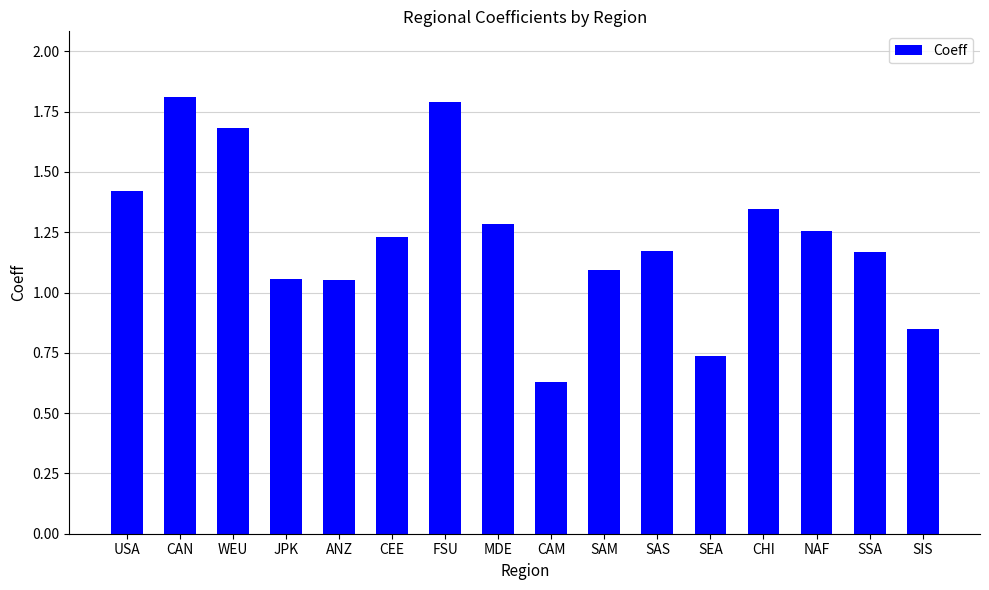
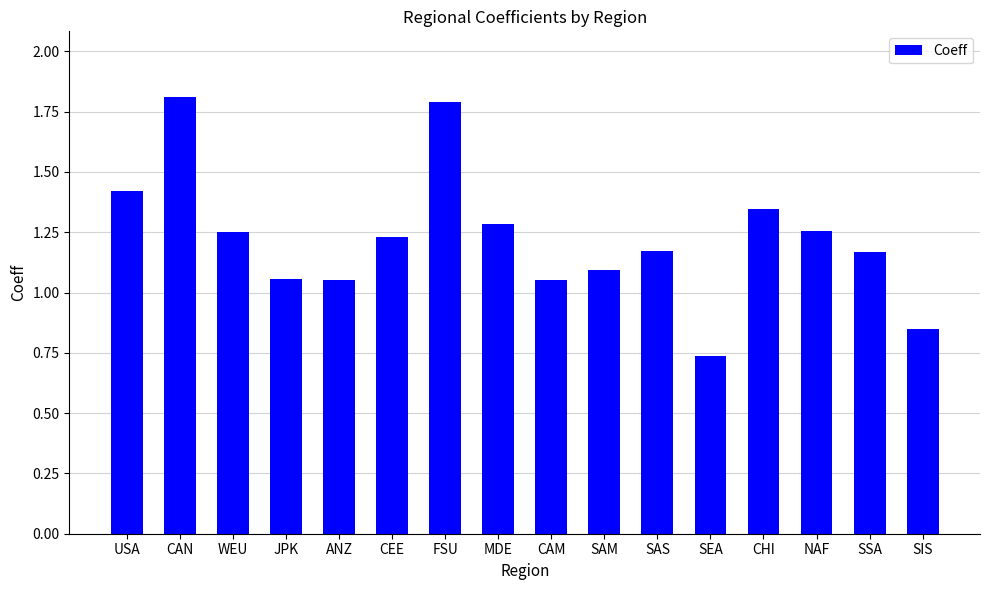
  {
    "USA": 1.42,
    "CAN": 1.81,
-   "WEU": 1.68,
+   "WEU": 1.25,
    "JPK": 1.06,
    "ANZ": 1.05,
    "CEE": 1.23,
    "FSU": 1.79,
    "MDE": 1.28,
-   "CAM": 0.63,
+   "CAM": 1.05,
    "SAM": 1.09,
    "SAS": 1.17,
    "SEA": 0.74,
    "CHI": 1.35,
    "NAF": 1.26,
    "SSA": 1.17,
    "SIS": 0.85
  }
